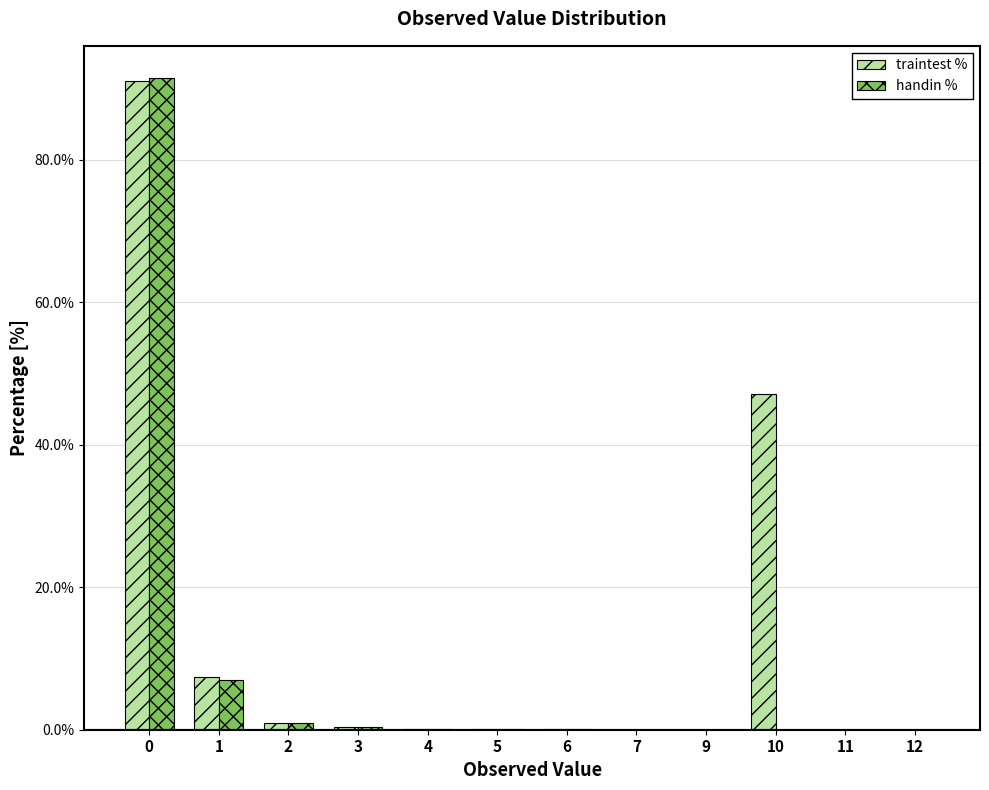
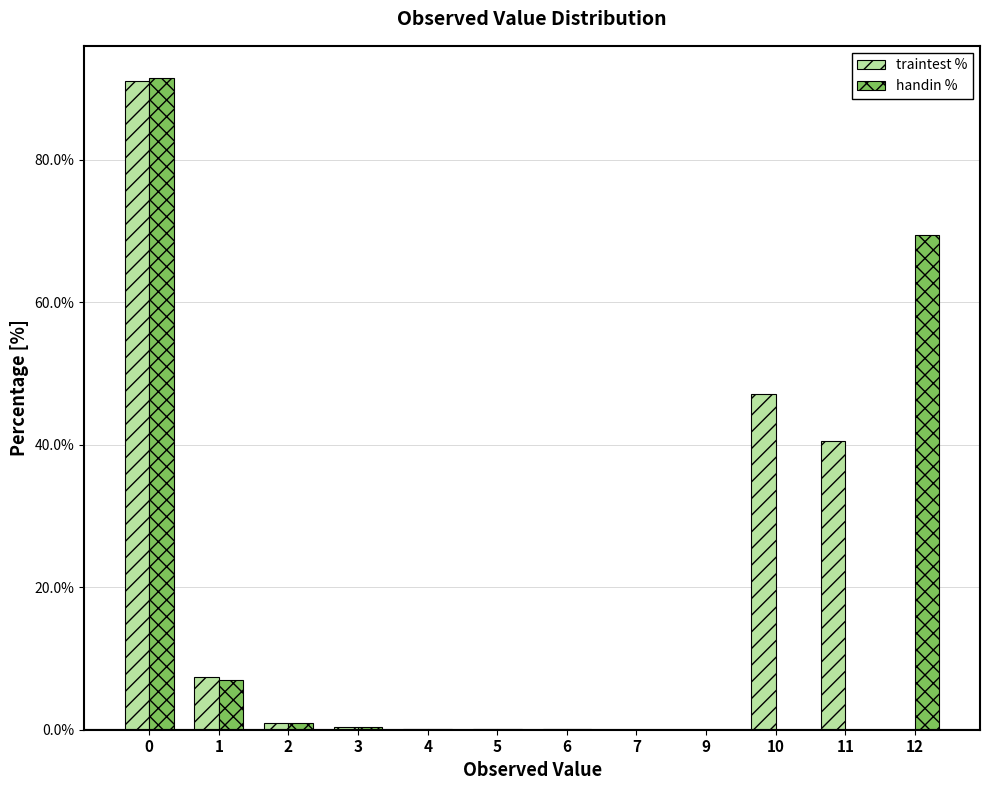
  {
    "traintest %": {
      "0": "91%",
      "1": "7%",
      "2": "1%",
      "10": "47%",
-     "11": "0%"
+     "11": "40%"
    },
    "handin %": {
      "0": "91%",
      "1": "7%",
      "2": "1%",
      "3": "0%",
-     "12": "0%"
+     "12": "69%"
    }
  }
